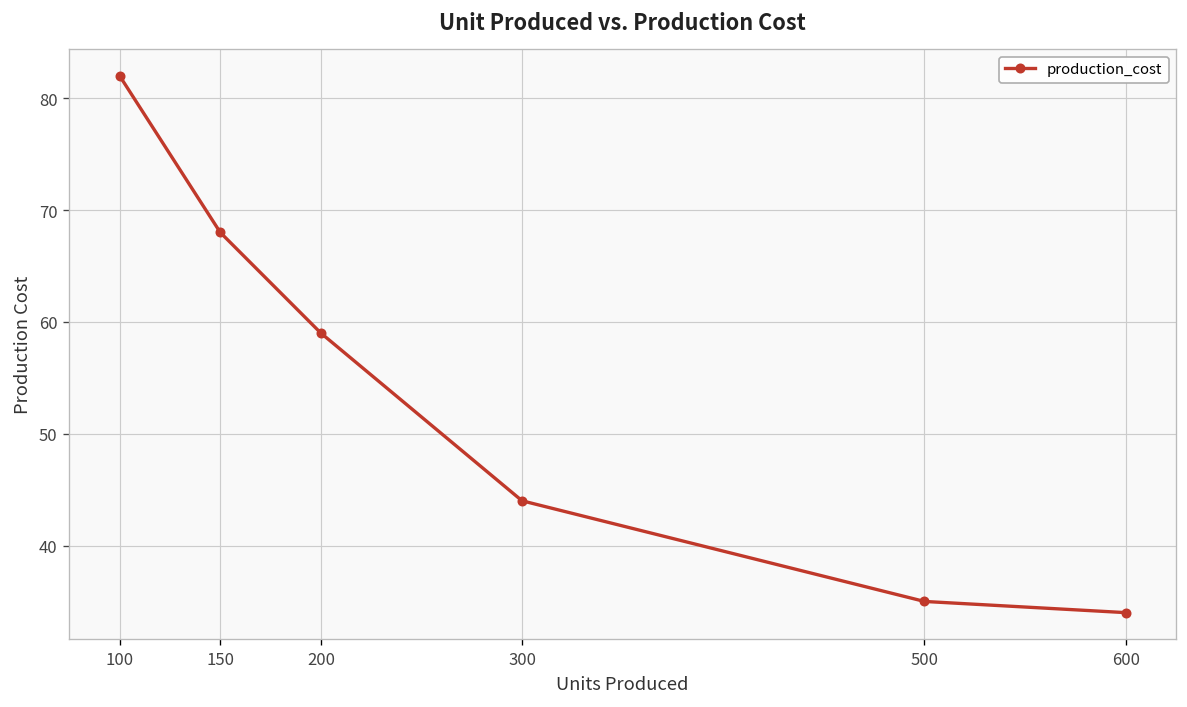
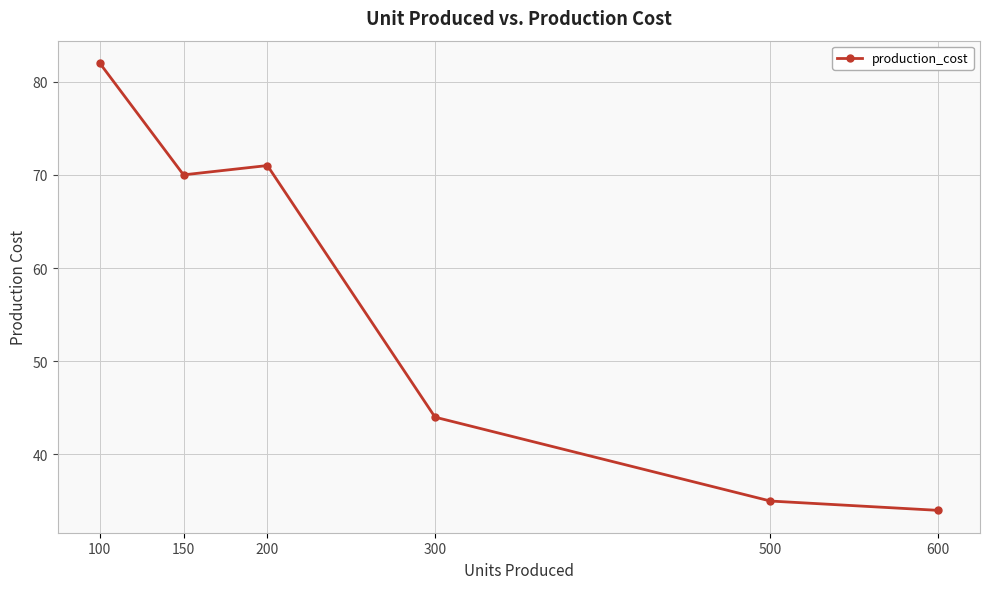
  {
    "100": 82,
-   "150": 68,
-   "200": 59,
+   "150": 70,
+   "200": 71,
    "300": 44,
    "500": 35,
    "600": 34
  }
